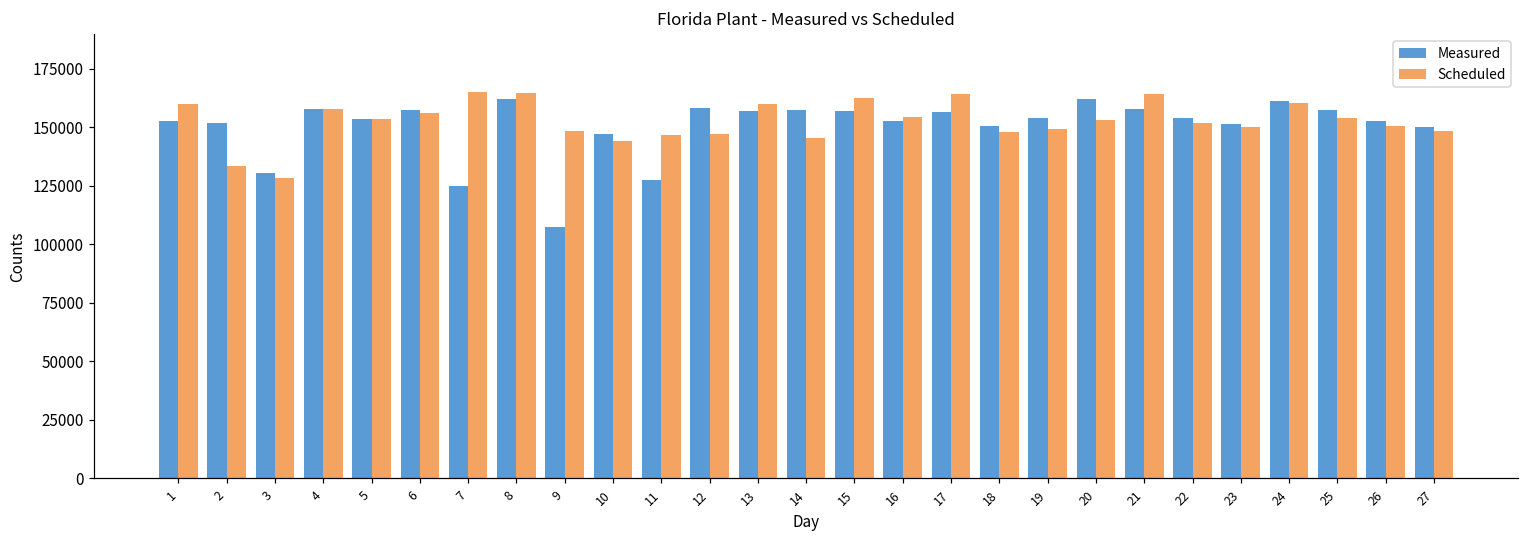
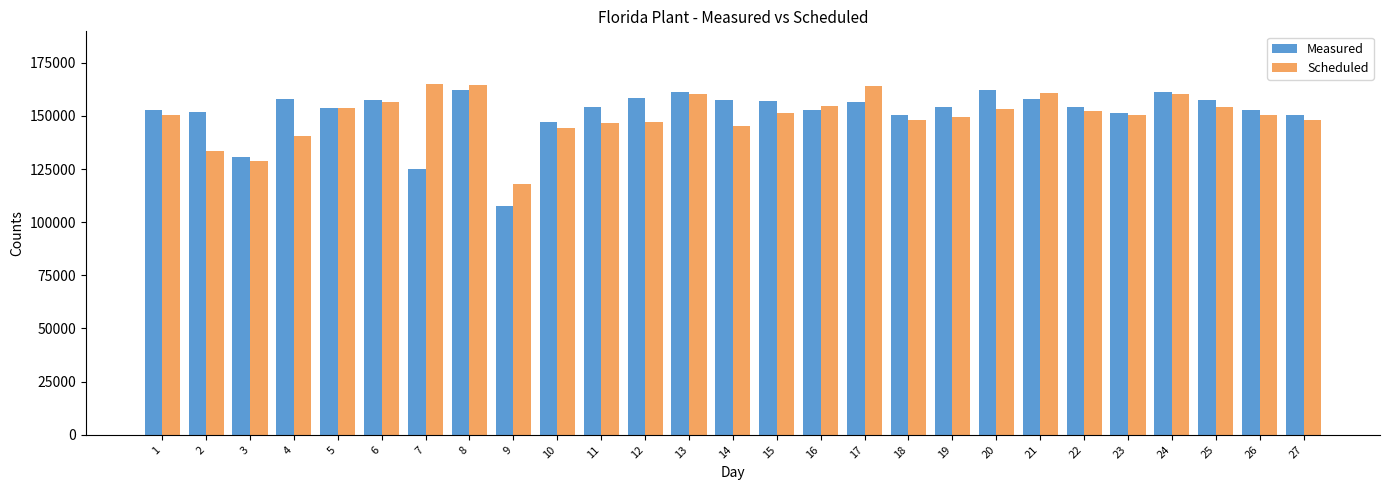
  {
    "Measured": {
      "1": 153000,
      "2": 152000,
      "3": 130000,
      "4": 158000,
      "5": 154000,
      "6": 157000,
      "7": 125000,
      "8": 162000,
      "9": 108000,
      "10": 147000,
-     "11": 127000,
+     "11": 154000,
      "12": 158000,
-     "13": 157000,
+     "13": 161000,
      "14": 157000,
      "15": 157000,
      "16": 153000,
      "17": 156000,
      "18": 151000,
      "19": 154000,
      "20": 162000,
      "21": 158000,
      "22": 154000,
      "23": 152000,
      "24": 161000,
      "25": 158000,
      "26": 153000,
      "27": 150000
    },
    "Scheduled": {
-     "1": 160000,
+     "1": 150000,
      "2": 133000,
      "3": 129000,
-     "4": 158000,
+     "4": 141000,
      "5": 154000,
      "6": 156000,
      "7": 165000,
      "8": 165000,
-     "9": 148000,
+     "9": 118000,
      "10": 144000,
      "11": 147000,
      "12": 147000,
      "13": 160000,
      "14": 145000,
-     "15": 162000,
+     "15": 151000,
      "16": 155000,
      "17": 164000,
      "18": 148000,
      "19": 150000,
      "20": 153000,
-     "21": 164000,
+     "21": 161000,
      "22": 152000,
      "23": 150000,
      "24": 160000,
      "25": 154000,
      "26": 150000,
      "27": 148000
    }
  }
